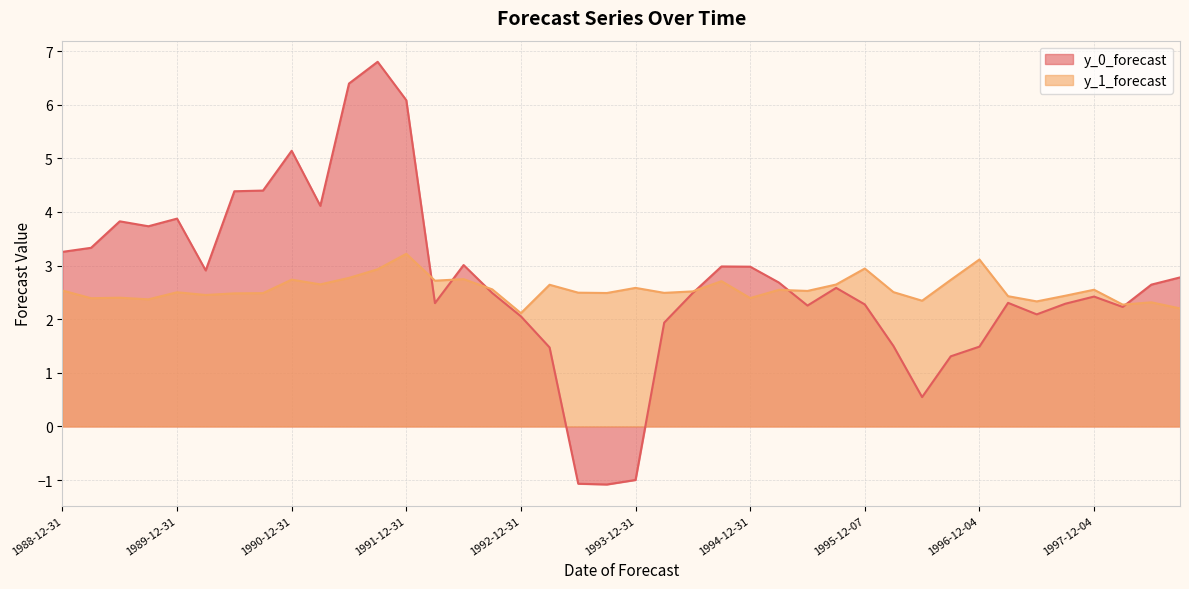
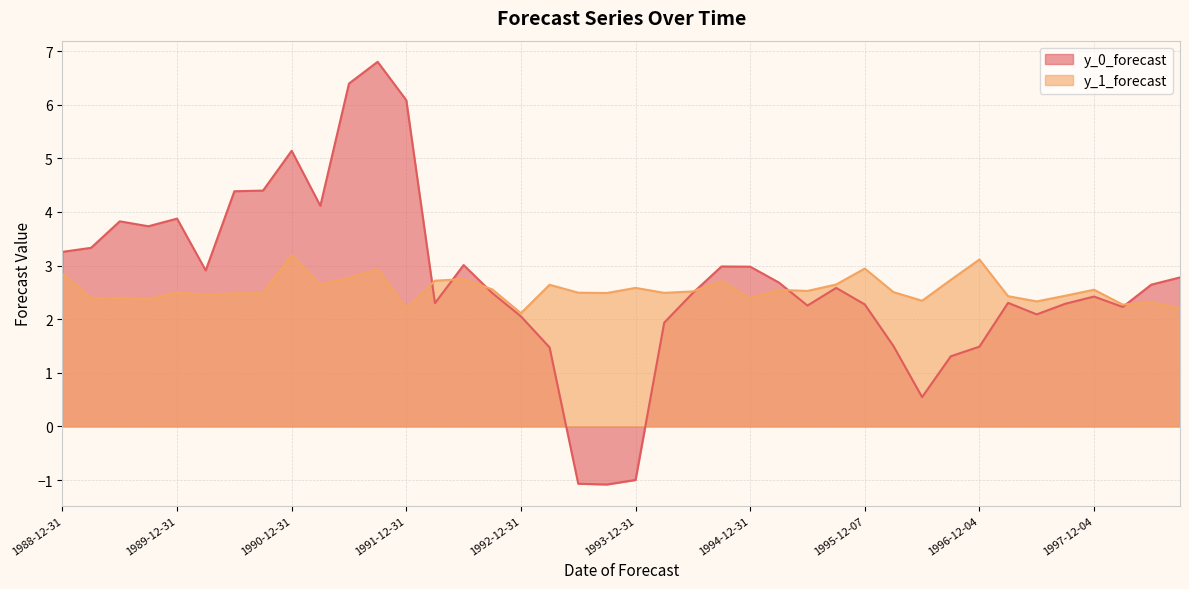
  {
    "y_1_forecast": {
-     "1988-12-31": 2.5,
+     "1988-12-31": 2.8,
      "1989-12-31": 2.5,
-     "1990-12-31": 2.7,
-     "1991-12-31": 3.2,
+     "1990-12-31": 3.2,
+     "1991-12-31": 2.2,
      "1992-12-31": 2.1,
      "1993-12-31": 2.6,
      "1994-12-31": 2.4,
      "1995-12-07": 2.9,
      "1996-12-04": 3.1,
      "1997-12-04": 2.5
    }
  }
